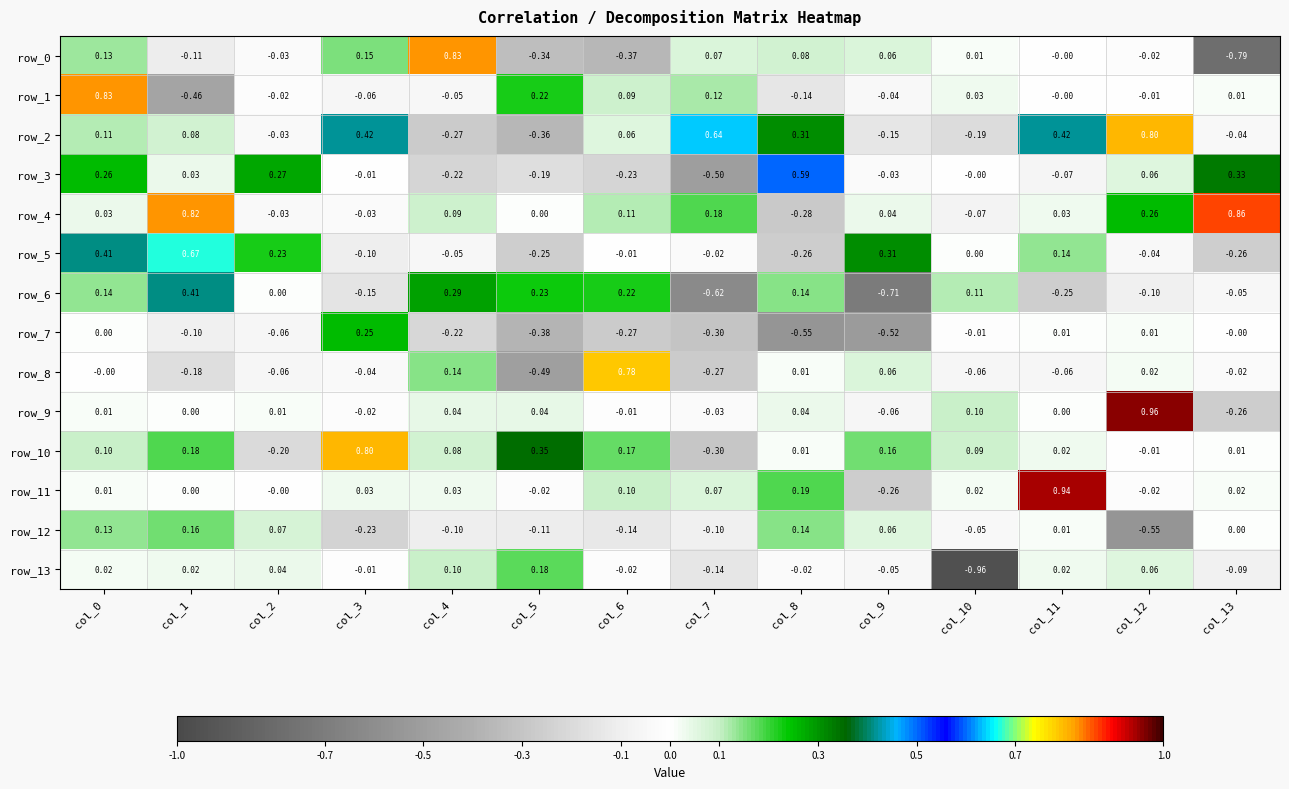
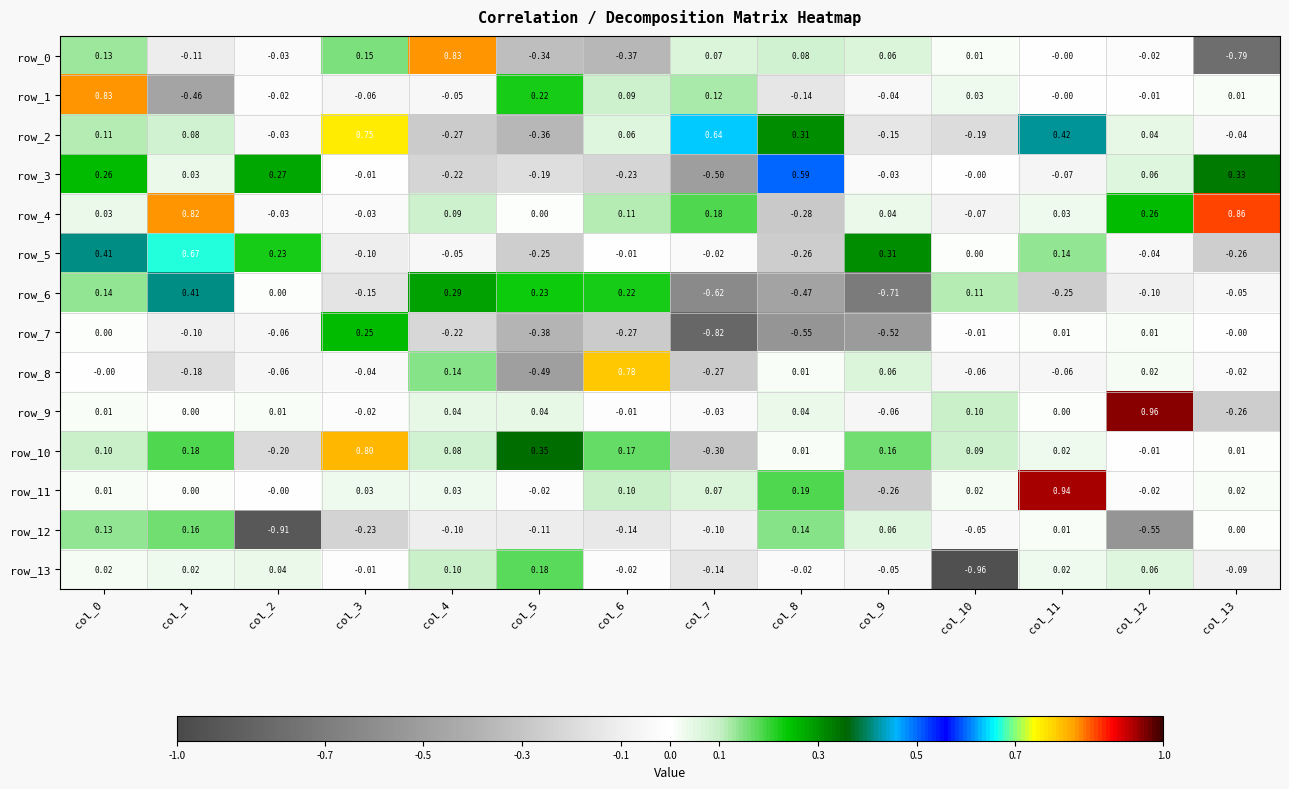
  {
    "row_0": {
      "col_0": 0.13,
      "col_1": -0.11,
      "col_2": -0.03,
      "col_3": 0.15,
      "col_4": 0.83,
      "col_5": -0.34,
      "col_6": -0.37,
      "col_7": 0.07,
      "col_8": 0.08,
      "col_9": 0.06,
      "col_10": 0.01,
      "col_11": -0.00,
      "col_12": -0.02,
      "col_13": -0.79
    },
    "row_1": {
      "col_0": 0.83,
      "col_1": -0.46,
      "col_2": -0.02,
      "col_3": -0.06,
      "col_4": -0.05,
      "col_5": 0.22,
      "col_6": 0.09,
      "col_7": 0.12,
      "col_8": -0.14,
      "col_9": -0.04,
      "col_10": 0.03,
      "col_11": -0.00,
      "col_12": -0.01,
      "col_13": 0.01
    },
    "row_2": {
      "col_0": 0.11,
      "col_1": 0.08,
      "col_2": -0.03,
-     "col_3": 0.42,
+     "col_3": 0.75,
      "col_4": -0.27,
      "col_5": -0.36,
      "col_6": 0.06,
      "col_7": 0.64,
      "col_8": 0.31,
      "col_9": -0.15,
      "col_10": -0.19,
      "col_11": 0.42,
-     "col_12": 0.80,
+     "col_12": 0.04,
      "col_13": -0.04
    },
    "row_3": {
      "col_0": 0.26,
      "col_1": 0.03,
      "col_2": 0.27,
      "col_3": -0.01,
      "col_4": -0.22,
      "col_5": -0.19,
      "col_6": -0.23,
      "col_7": -0.50,
      "col_8": 0.59,
      "col_9": -0.03,
      "col_10": -0.00,
      "col_11": -0.07,
      "col_12": 0.06,
      "col_13": 0.33
    },
    "row_4": {
      "col_0": 0.03,
      "col_1": 0.82,
      "col_2": -0.03,
      "col_3": -0.03,
      "col_4": 0.09,
      "col_5": 0.00,
      "col_6": 0.11,
      "col_7": 0.18,
      "col_8": -0.28,
      "col_9": 0.04,
      "col_10": -0.07,
      "col_11": 0.03,
      "col_12": 0.26,
      "col_13": 0.86
    },
    "row_5": {
      "col_0": 0.41,
      "col_1": 0.67,
      "col_2": 0.23,
      "col_3": -0.10,
      "col_4": -0.05,
      "col_5": -0.25,
      "col_6": -0.01,
      "col_7": -0.02,
      "col_8": -0.26,
      "col_9": 0.31,
      "col_10": 0.00,
      "col_11": 0.14,
      "col_12": -0.04,
      "col_13": -0.26
    },
    "row_6": {
      "col_0": 0.14,
      "col_1": 0.41,
      "col_2": 0.00,
      "col_3": -0.15,
      "col_4": 0.29,
      "col_5": 0.23,
      "col_6": 0.22,
      "col_7": -0.62,
-     "col_8": 0.14,
+     "col_8": -0.47,
      "col_9": -0.71,
      "col_10": 0.11,
      "col_11": -0.25,
      "col_12": -0.10,
      "col_13": -0.05
    },
    "row_7": {
      "col_0": 0.00,
      "col_1": -0.10,
      "col_2": -0.06,
      "col_3": 0.25,
      "col_4": -0.22,
      "col_5": -0.38,
      "col_6": -0.27,
-     "col_7": -0.30,
+     "col_7": -0.82,
      "col_8": -0.55,
      "col_9": -0.52,
      "col_10": -0.01,
      "col_11": 0.01,
      "col_12": 0.01,
      "col_13": -0.00
    },
    "row_8": {
      "col_0": -0.00,
      "col_1": -0.18,
      "col_2": -0.06,
      "col_3": -0.04,
      "col_4": 0.14,
      "col_5": -0.49,
      "col_6": 0.78,
      "col_7": -0.27,
      "col_8": 0.01,
      "col_9": 0.06,
      "col_10": -0.06,
      "col_11": -0.06,
      "col_12": 0.02,
      "col_13": -0.02
    },
    "row_9": {
      "col_0": 0.01,
      "col_1": 0.00,
      "col_2": 0.01,
      "col_3": -0.02,
      "col_4": 0.04,
      "col_5": 0.04,
      "col_6": -0.01,
      "col_7": -0.03,
      "col_8": 0.04,
      "col_9": -0.06,
      "col_10": 0.10,
      "col_11": 0.00,
      "col_12": 0.96,
      "col_13": -0.26
    },
    "row_10": {
      "col_0": 0.10,
      "col_1": 0.18,
      "col_2": -0.20,
      "col_3": 0.80,
      "col_4": 0.08,
      "col_5": 0.35,
      "col_6": 0.17,
      "col_7": -0.30,
      "col_8": 0.01,
      "col_9": 0.16,
      "col_10": 0.09,
      "col_11": 0.02,
      "col_12": -0.01,
      "col_13": 0.01
    },
    "row_11": {
      "col_0": 0.01,
      "col_1": 0.00,
      "col_2": -0.00,
      "col_3": 0.03,
      "col_4": 0.03,
      "col_5": -0.02,
      "col_6": 0.10,
      "col_7": 0.07,
      "col_8": 0.19,
      "col_9": -0.26,
      "col_10": 0.02,
      "col_11": 0.94,
      "col_12": -0.02,
      "col_13": 0.02
    },
    "row_12": {
      "col_0": 0.13,
      "col_1": 0.16,
-     "col_2": 0.07,
+     "col_2": -0.91,
      "col_3": -0.23,
      "col_4": -0.10,
      "col_5": -0.11,
      "col_6": -0.14,
      "col_7": -0.10,
      "col_8": 0.14,
      "col_9": 0.06,
      "col_10": -0.05,
      "col_11": 0.01,
      "col_12": -0.55,
      "col_13": 0.00
    },
    "row_13": {
      "col_0": 0.02,
      "col_1": 0.02,
      "col_2": 0.04,
      "col_3": -0.01,
      "col_4": 0.10,
      "col_5": 0.18,
      "col_6": -0.02,
      "col_7": -0.14,
      "col_8": -0.02,
      "col_9": -0.05,
      "col_10": -0.96,
      "col_11": 0.02,
      "col_12": 0.06,
      "col_13": -0.09
    }
  }
